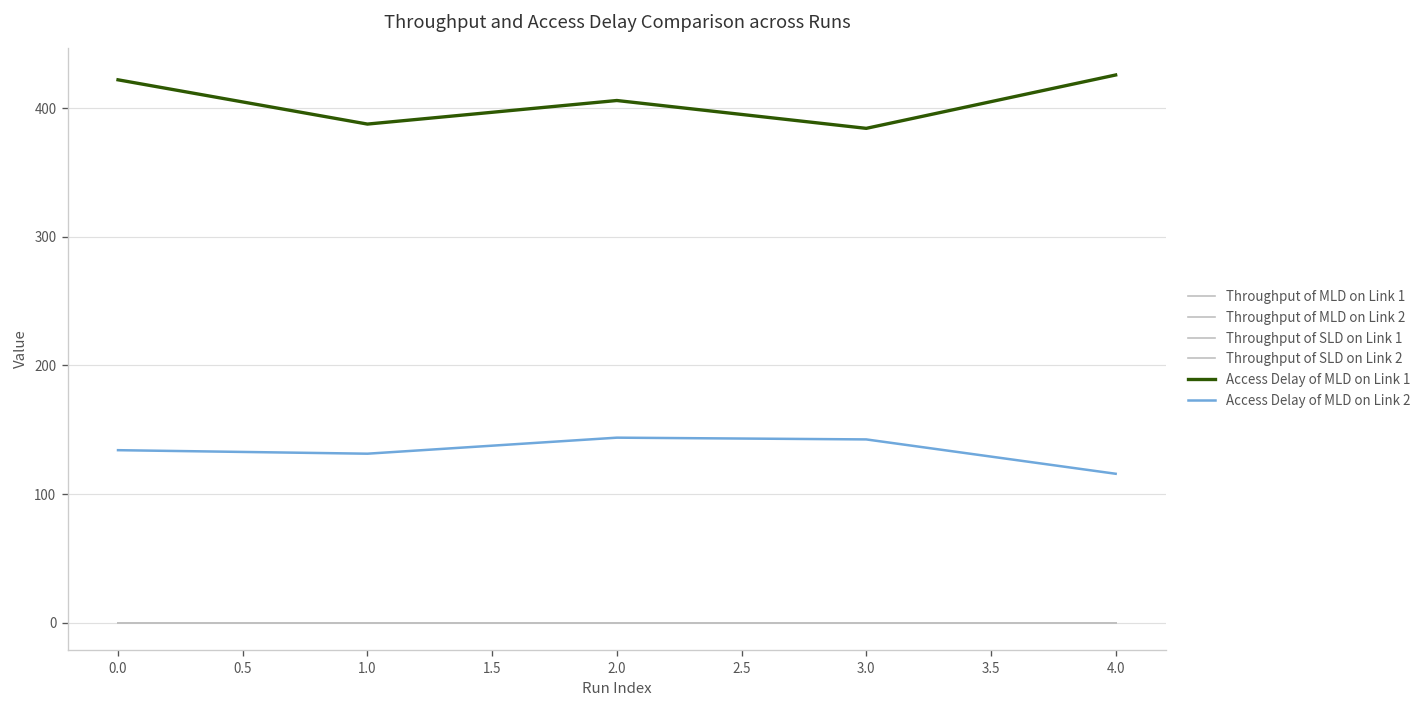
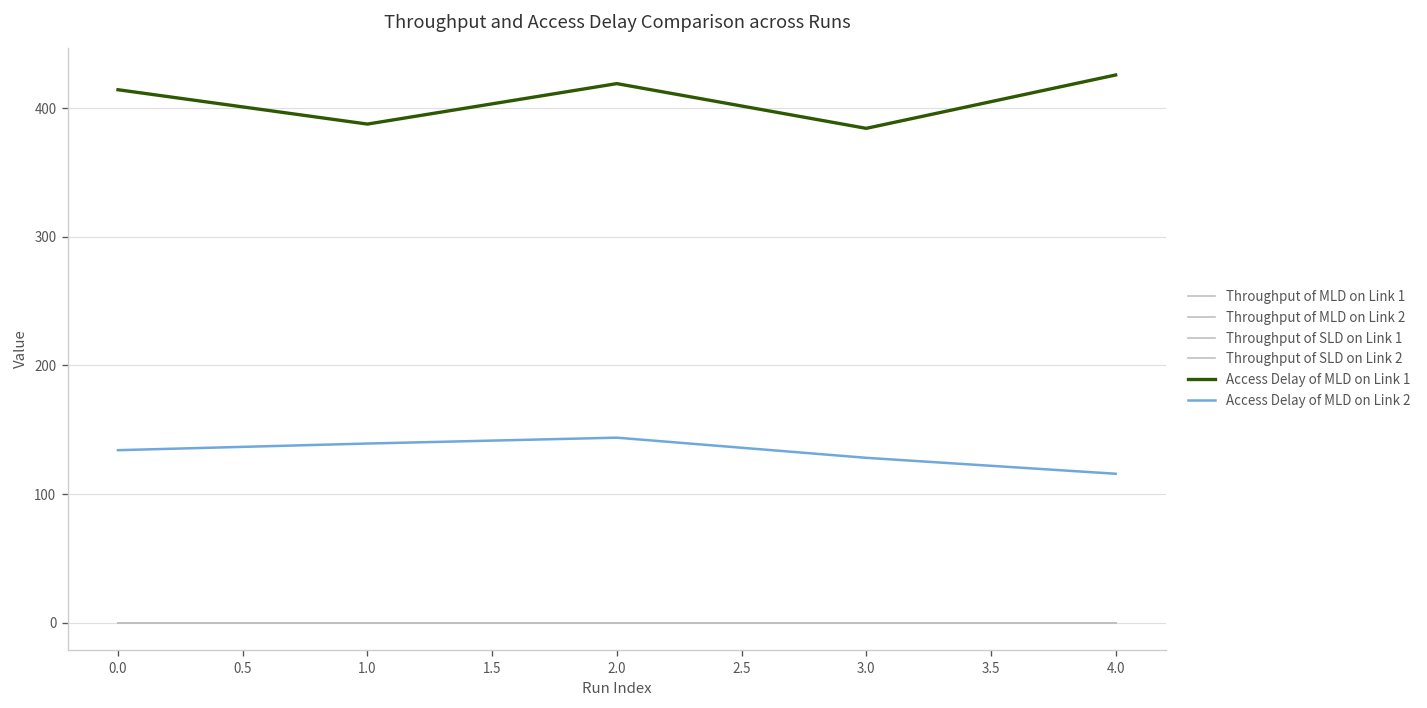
  {
    "Throughput of SLD on Link 2": {
      "0.0": 0,
      "1.0": 0,
      "2.0": 0,
      "3.0": 0,
      "4.0": 0
    },
    "Access Delay of MLD on Link 1": {
-     "0.0": 422,
+     "0.0": 414,
      "1.0": 388,
-     "2.0": 406,
+     "2.0": 419,
      "3.0": 384,
      "4.0": 426
    },
    "Access Delay of MLD on Link 2": {
      "0.0": 134,
-     "1.0": 131,
+     "1.0": 139,
      "2.0": 144,
-     "3.0": 142,
+     "3.0": 128,
      "4.0": 116
    }
  }
